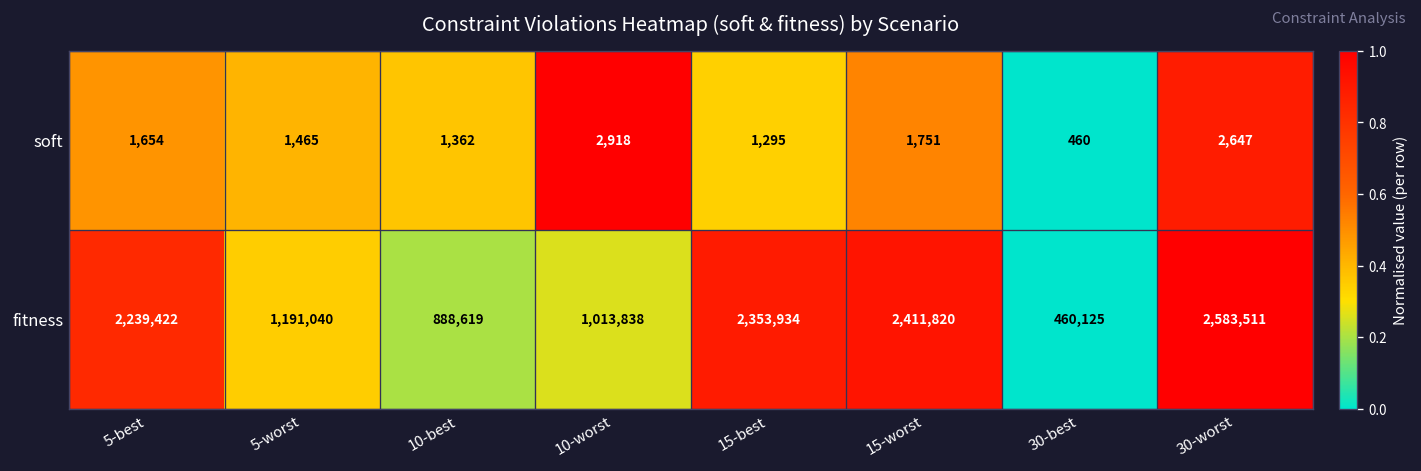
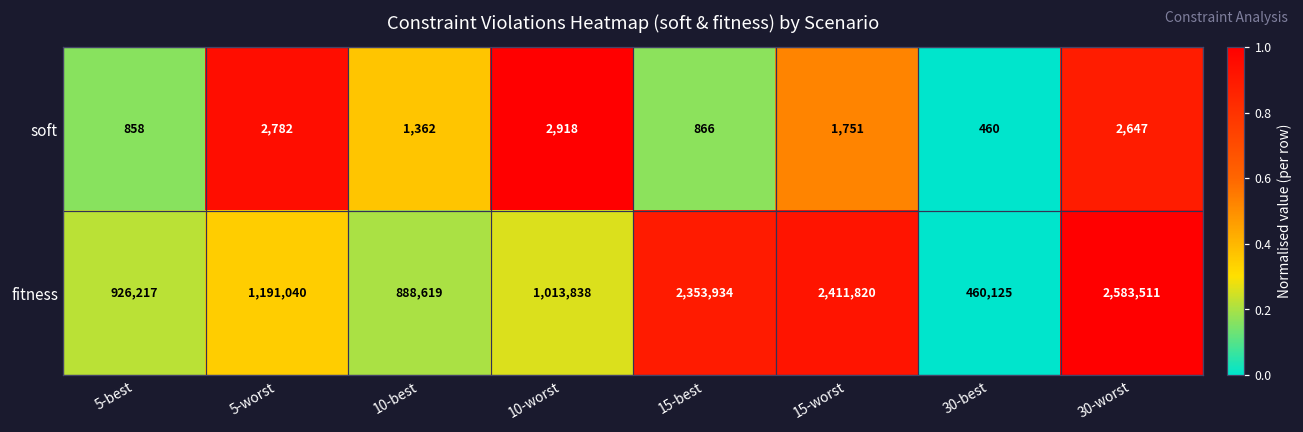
  {
    "soft": {
-     "5-best": "1,654",
-     "5-worst": "1,465",
+     "5-best": "858",
+     "5-worst": "2,782",
      "10-best": "1,362",
      "10-worst": "2,918",
-     "15-best": "1,295",
+     "15-best": "866",
      "15-worst": "1,751",
      "30-best": "460",
      "30-worst": "2,647"
    },
    "fitness": {
-     "5-best": "2,239,422",
+     "5-best": "926,217",
      "5-worst": "1,191,040",
      "10-best": "888,619",
      "10-worst": "1,013,838",
      "15-best": "2,353,934",
      "15-worst": "2,411,820",
      "30-best": "460,125",
      "30-worst": "2,583,511"
    }
  }
